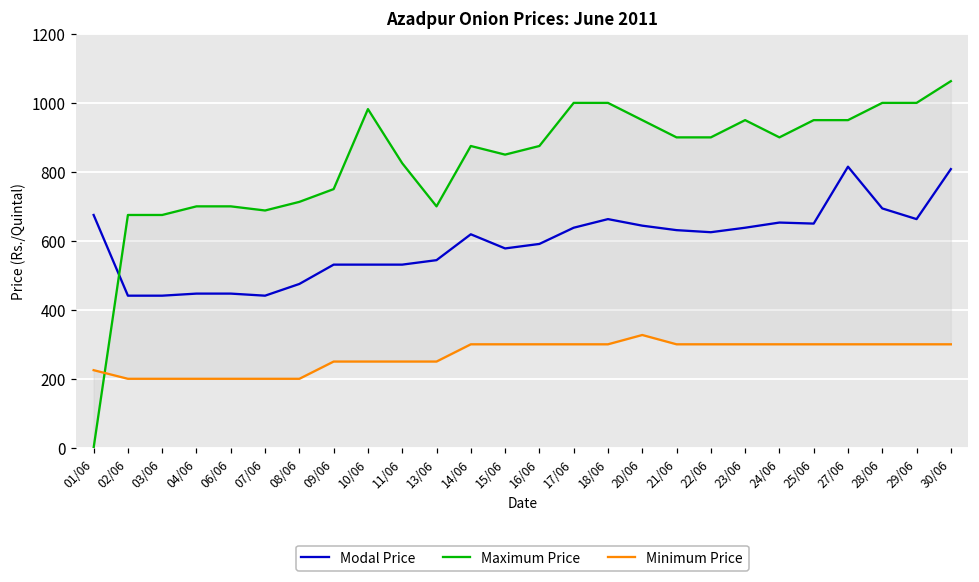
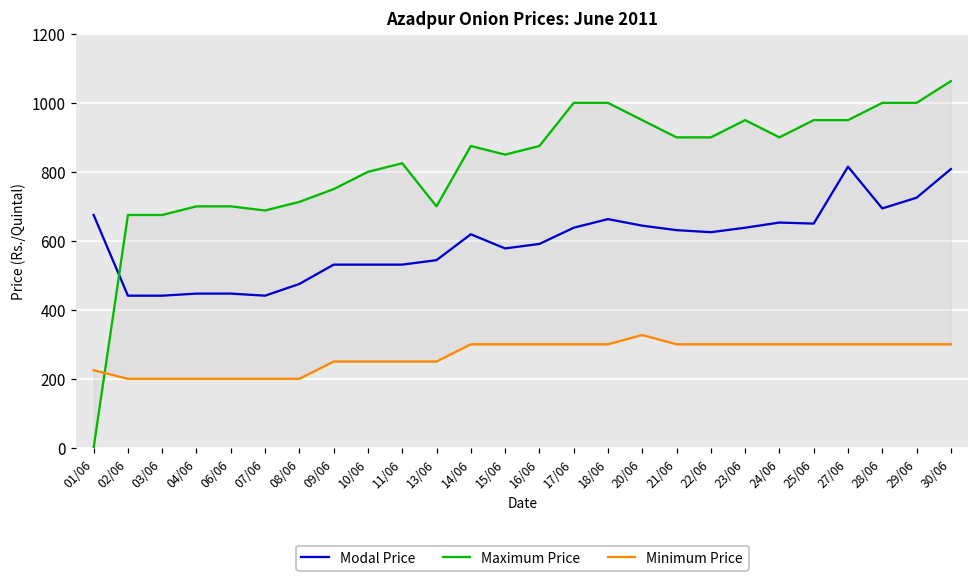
  {
    "Modal Price": {
      "01/06": 680,
      "02/06": 440,
      "03/06": 440,
      "04/06": 450,
      "06/06": 450,
      "07/06": 440,
      "08/06": 480,
      "09/06": 530,
      "10/06": 530,
      "11/06": 530,
      "13/06": 540,
      "14/06": 620,
      "15/06": 580,
      "16/06": 590,
      "17/06": 640,
      "18/06": 660,
      "20/06": 640,
      "21/06": 630,
      "22/06": 630,
      "23/06": 640,
      "24/06": 650,
      "25/06": 650,
      "27/06": 820,
      "28/06": 690,
-     "29/06": 660,
+     "29/06": 730,
      "30/06": 810
    },
    "Maximum Price": {
      "01/06": 0,
-     "10/06": 980
+     "10/06": 800
    },
    "Minimum Price": {
      "02/06": 200,
      "03/06": 200,
      "04/06": 200,
      "06/06": 200,
      "07/06": 200,
      "08/06": 200,
      "09/06": 250,
      "10/06": 250,
      "11/06": 250,
      "13/06": 250,
      "14/06": 300,
      "15/06": 300,
      "16/06": 300,
      "17/06": 300,
      "18/06": 300,
      "20/06": 330,
      "21/06": 300,
      "22/06": 300,
      "23/06": 300,
      "24/06": 300,
      "25/06": 300,
      "27/06": 300,
      "28/06": 300,
      "29/06": 300,
      "30/06": 300
    }
  }
